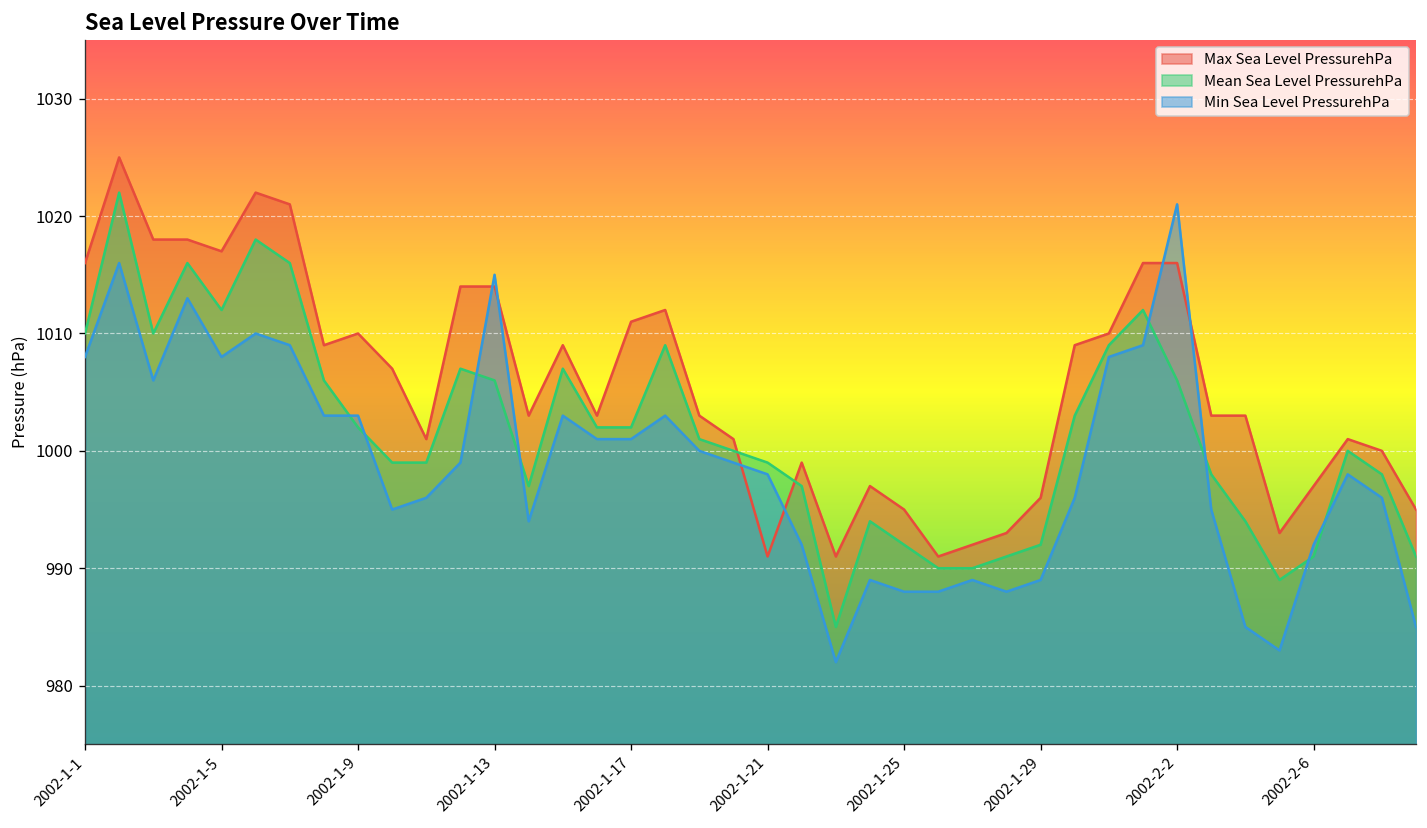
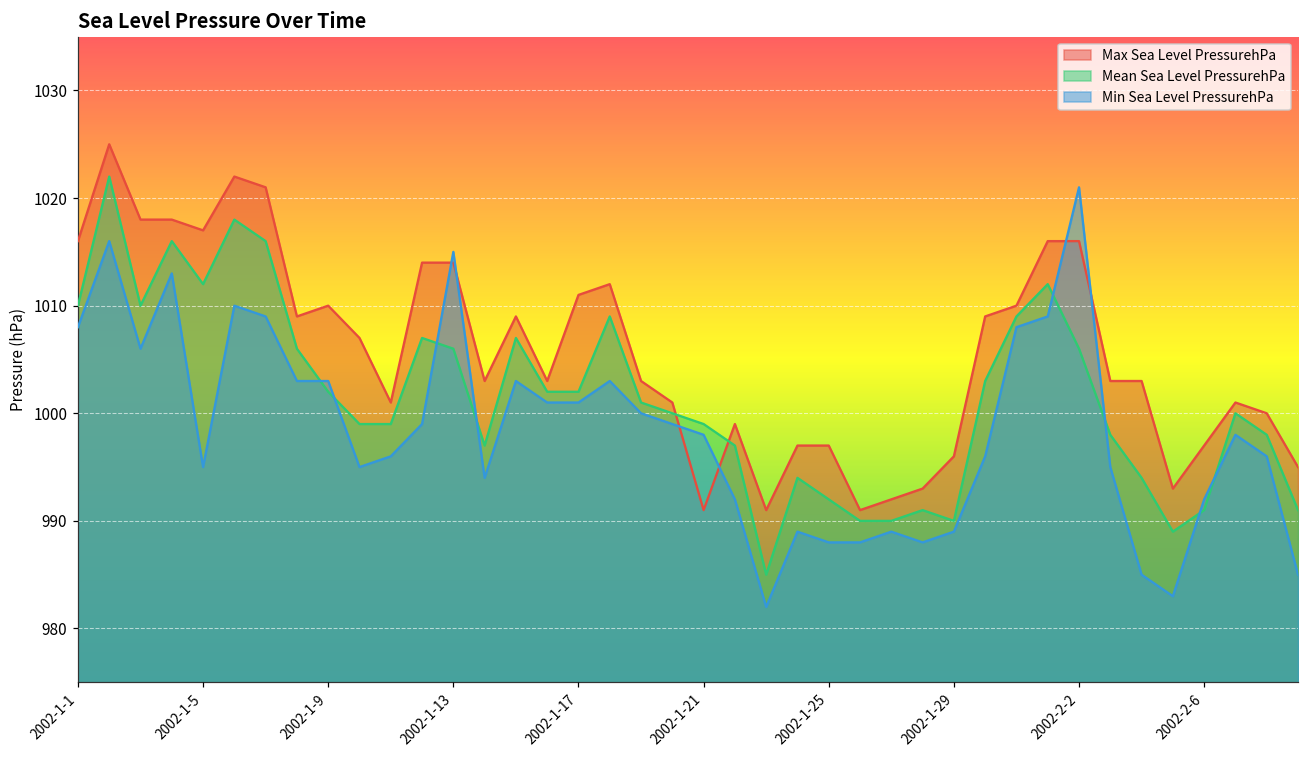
  {
    "Max Sea Level PressurehPa": {
      "2002-1-1": 1016,
      "2002-1-5": 1017,
      "2002-1-9": 1010,
      "2002-1-13": 1014,
      "2002-1-17": 1011,
      "2002-1-21": 991,
-     "2002-1-25": 995,
+     "2002-1-25": 997,
      "2002-1-29": 996,
      "2002-2-2": 1016,
      "2002-2-6": 997
    },
    "Mean Sea Level PressurehPa": {
      "2002-1-1": 1010,
      "2002-1-5": 1012,
      "2002-1-9": 1002,
      "2002-1-13": 1006,
      "2002-1-17": 1002,
      "2002-1-21": 999,
      "2002-1-25": 992,
-     "2002-1-29": 992,
+     "2002-1-29": 990,
      "2002-2-2": 1006,
      "2002-2-6": 991
    },
    "Min Sea Level PressurehPa": {
      "2002-1-1": 1008,
-     "2002-1-5": 1008,
+     "2002-1-5": 995,
      "2002-1-9": 1003,
      "2002-1-13": 1015,
      "2002-1-17": 1001,
      "2002-1-21": 998,
      "2002-1-25": 988,
      "2002-1-29": 989,
      "2002-2-2": 1021,
      "2002-2-6": 992
    }
  }
